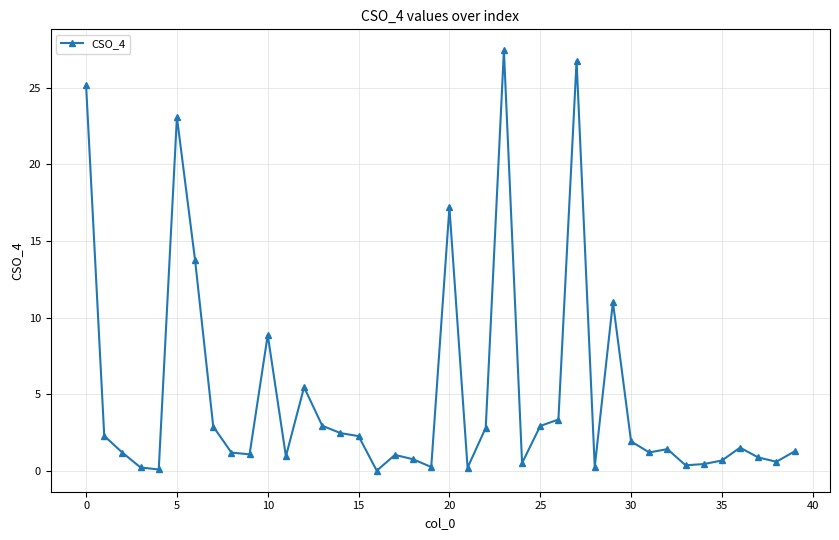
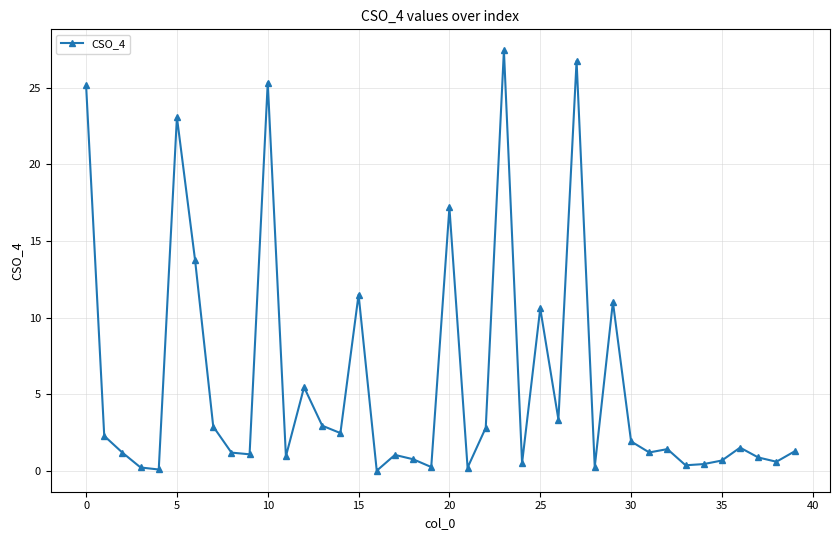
  {
    "0": 25.2,
    "5": 23.1,
-   "10": 8.9,
-   "15": 2.3,
+   "10": 25.3,
+   "15": 11.5,
    "20": 17.2,
-   "25": 2.9,
+   "25": 10.6,
    "30": 1.9,
    "35": 0.7
  }
